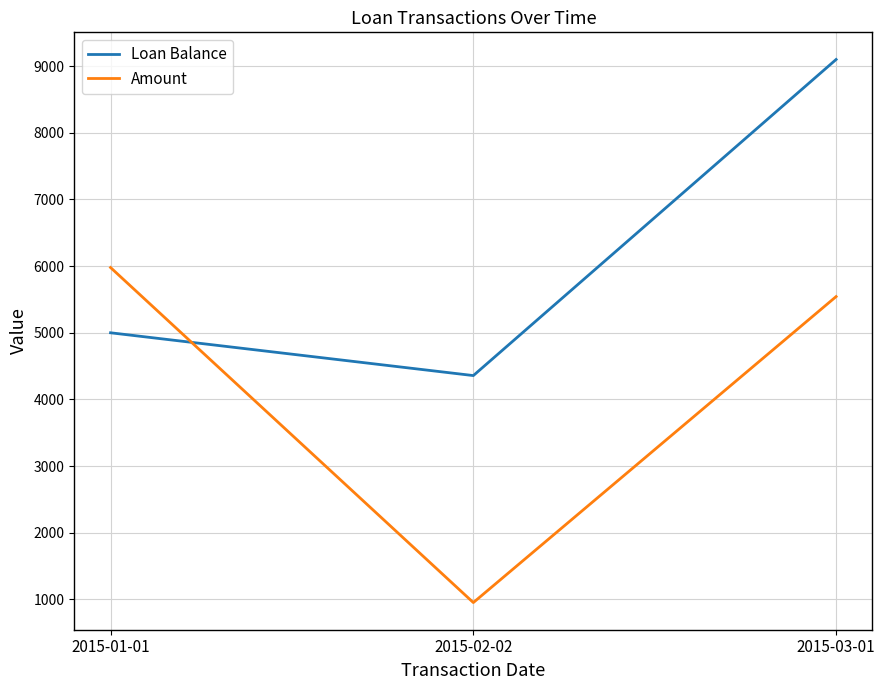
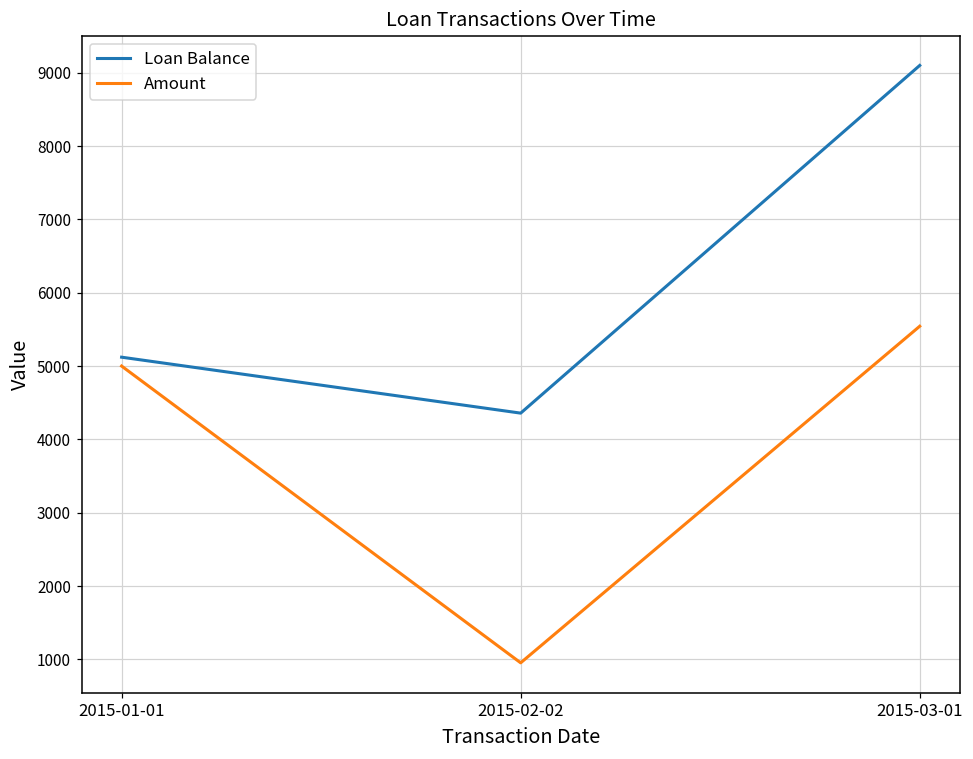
  {
    "Loan Balance": {
-     "2015-01-01": 5000,
+     "2015-01-01": 5100,
      "2015-02-02": 4400,
      "2015-03-01": 9100
    },
    "Amount": {
-     "2015-01-01": 6000,
+     "2015-01-01": 5000,
      "2015-02-02": 1000,
      "2015-03-01": 5500
    }
  }
